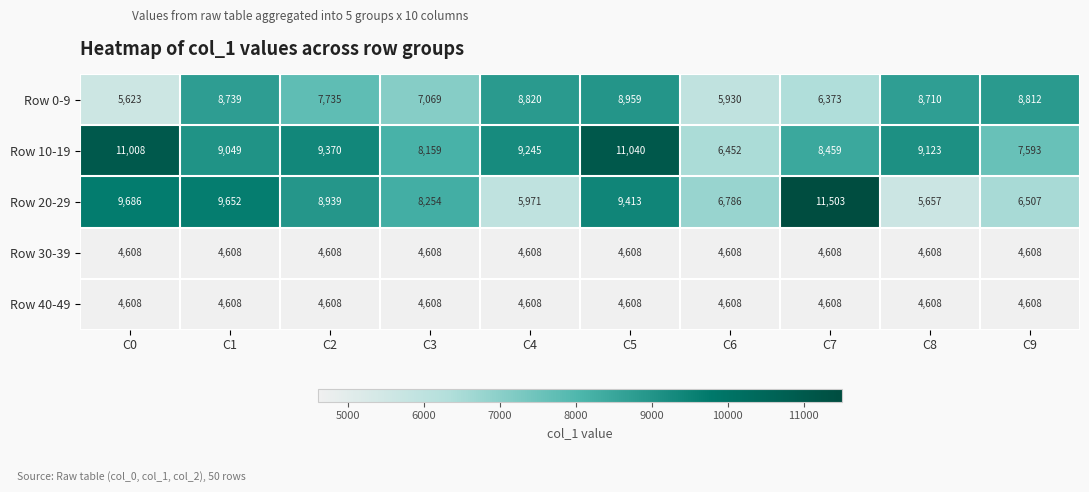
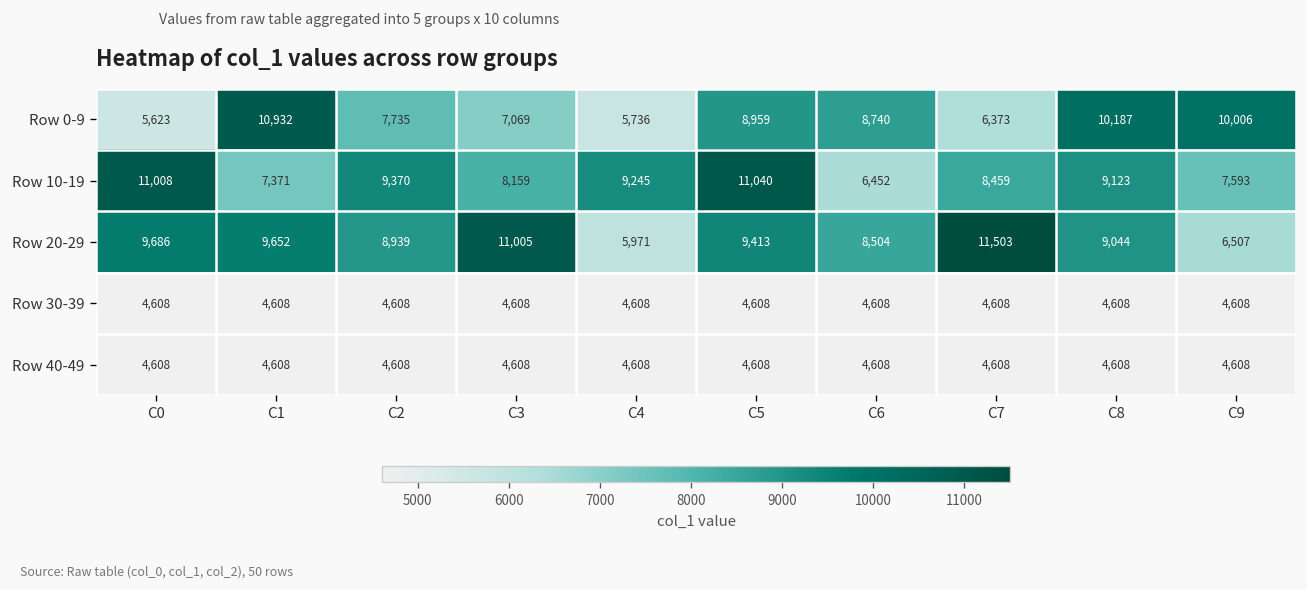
  {
    "Row 0-9": {
      "C0": "5,623",
-     "C1": "8,739",
+     "C1": "10,932",
      "C2": "7,735",
      "C3": "7,069",
-     "C4": "8,820",
+     "C4": "5,736",
      "C5": "8,959",
-     "C6": "5,930",
+     "C6": "8,740",
      "C7": "6,373",
-     "C8": "8,710",
-     "C9": "8,812"
+     "C8": "10,187",
+     "C9": "10,006"
    },
    "Row 10-19": {
      "C0": "11,008",
-     "C1": "9,049",
+     "C1": "7,371",
      "C2": "9,370",
      "C3": "8,159",
      "C4": "9,245",
      "C5": "11,040",
      "C6": "6,452",
      "C7": "8,459",
      "C8": "9,123",
      "C9": "7,593"
    },
    "Row 20-29": {
      "C0": "9,686",
      "C1": "9,652",
      "C2": "8,939",
-     "C3": "8,254",
+     "C3": "11,005",
      "C4": "5,971",
      "C5": "9,413",
-     "C6": "6,786",
+     "C6": "8,504",
      "C7": "11,503",
-     "C8": "5,657",
+     "C8": "9,044",
      "C9": "6,507"
    },
    "Row 30-39": {
      "C0": "4,608",
      "C1": "4,608",
      "C2": "4,608",
      "C3": "4,608",
      "C4": "4,608",
      "C5": "4,608",
      "C6": "4,608",
      "C7": "4,608",
      "C8": "4,608",
      "C9": "4,608"
    },
    "Row 40-49": {
      "C0": "4,608",
      "C1": "4,608",
      "C2": "4,608",
      "C3": "4,608",
      "C4": "4,608",
      "C5": "4,608",
      "C6": "4,608",
      "C7": "4,608",
      "C8": "4,608",
      "C9": "4,608"
    }
  }
